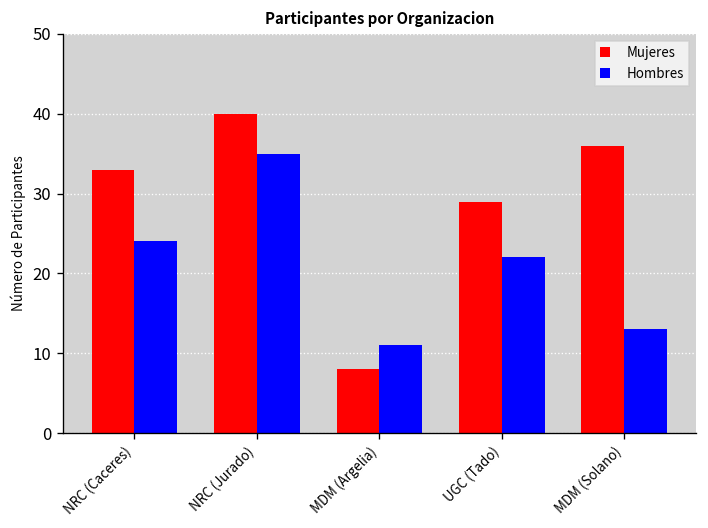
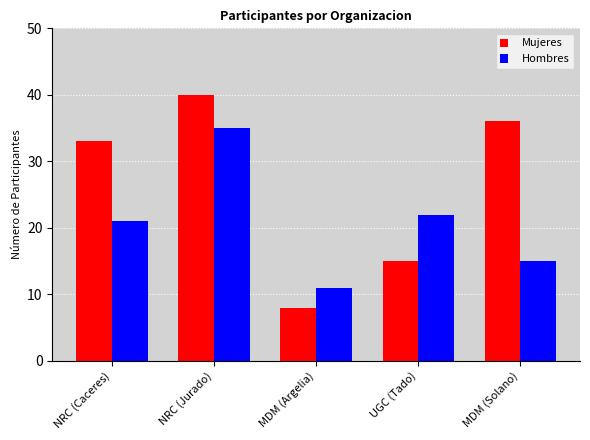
  {
    "Mujeres": {
      "NRC (Caceres)": 33,
      "NRC (Jurado)": 40,
      "MDM (Argelia)": 8,
-     "UGC (Tado)": 29,
+     "UGC (Tado)": 15,
      "MDM (Solano)": 36
    },
    "Hombres": {
-     "NRC (Caceres)": 24,
+     "NRC (Caceres)": 21,
      "NRC (Jurado)": 35,
      "MDM (Argelia)": 11,
      "UGC (Tado)": 22,
-     "MDM (Solano)": 13
+     "MDM (Solano)": 15
    }
  }
